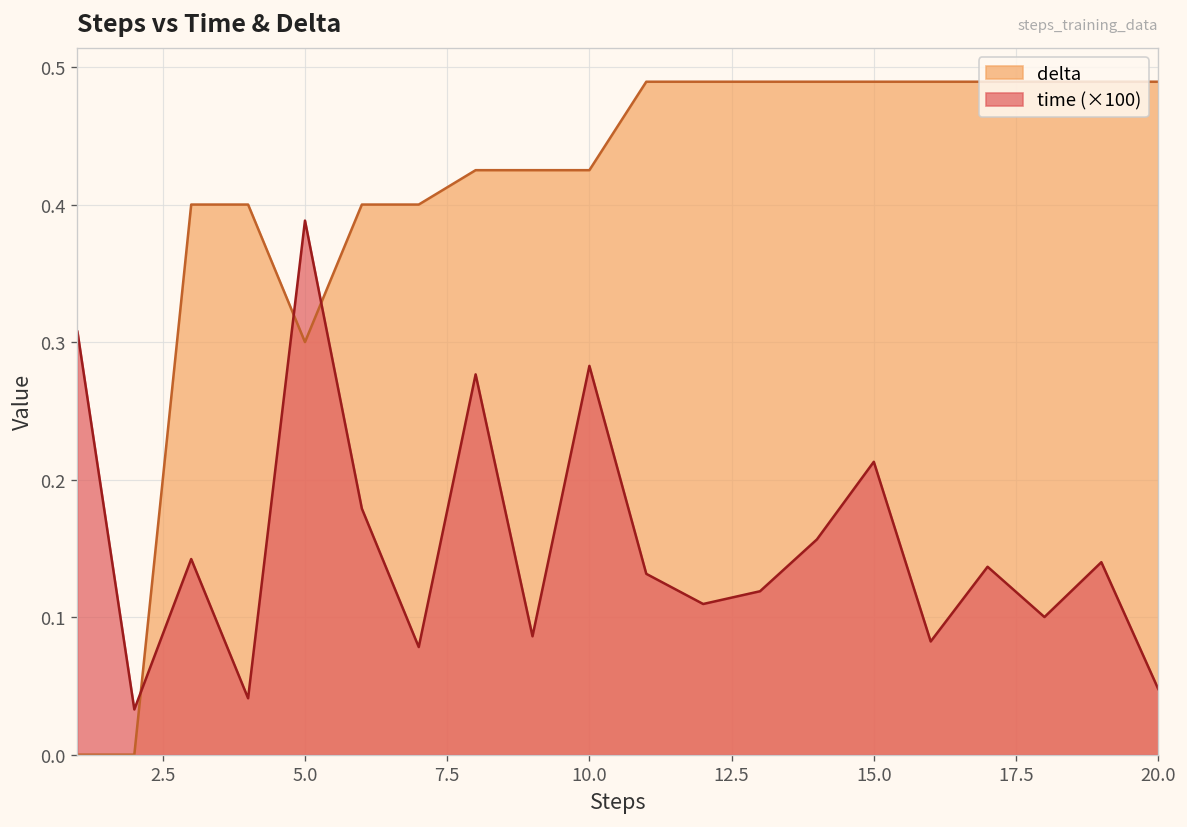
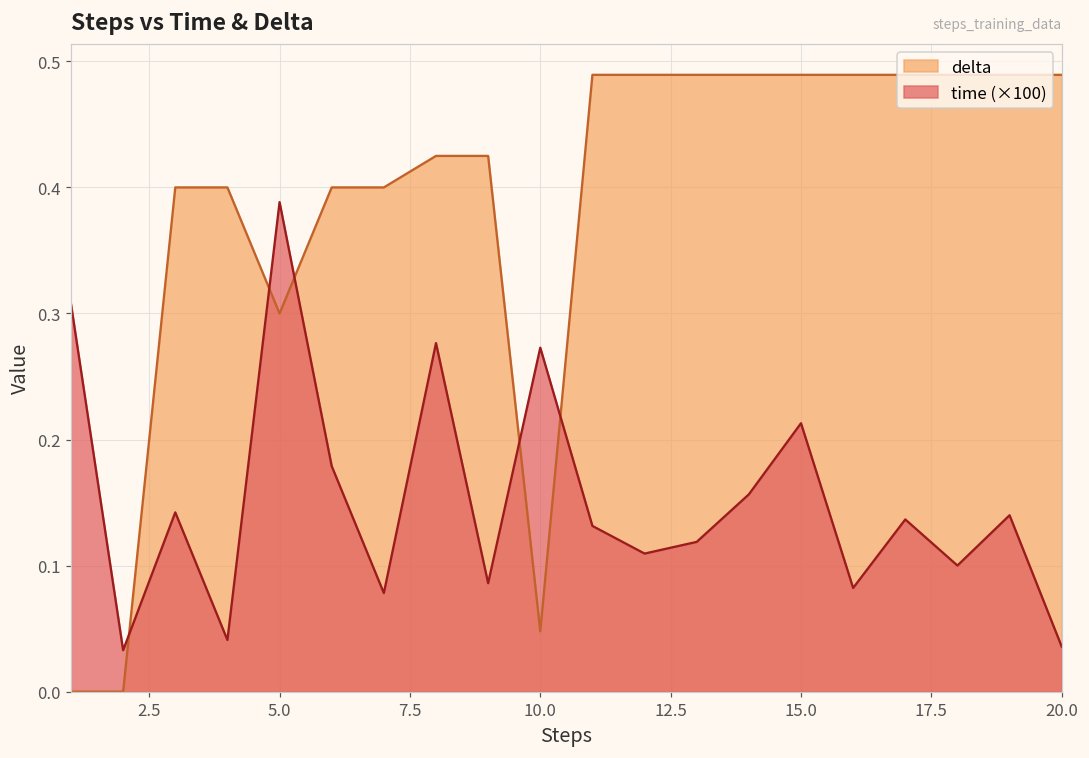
  {
    "delta": {
      "5.0": 0.300,
-     "10.0": 0.425,
+     "10.0": 0.048,
      "15.0": 0.489,
      "20.0": 0.489
    },
    "time (×100)": {
      "5.0": 0.388,
-     "10.0": 0.283,
+     "10.0": 0.273,
      "15.0": 0.213,
-     "20.0": 0.048
+     "20.0": 0.036
    }
  }
